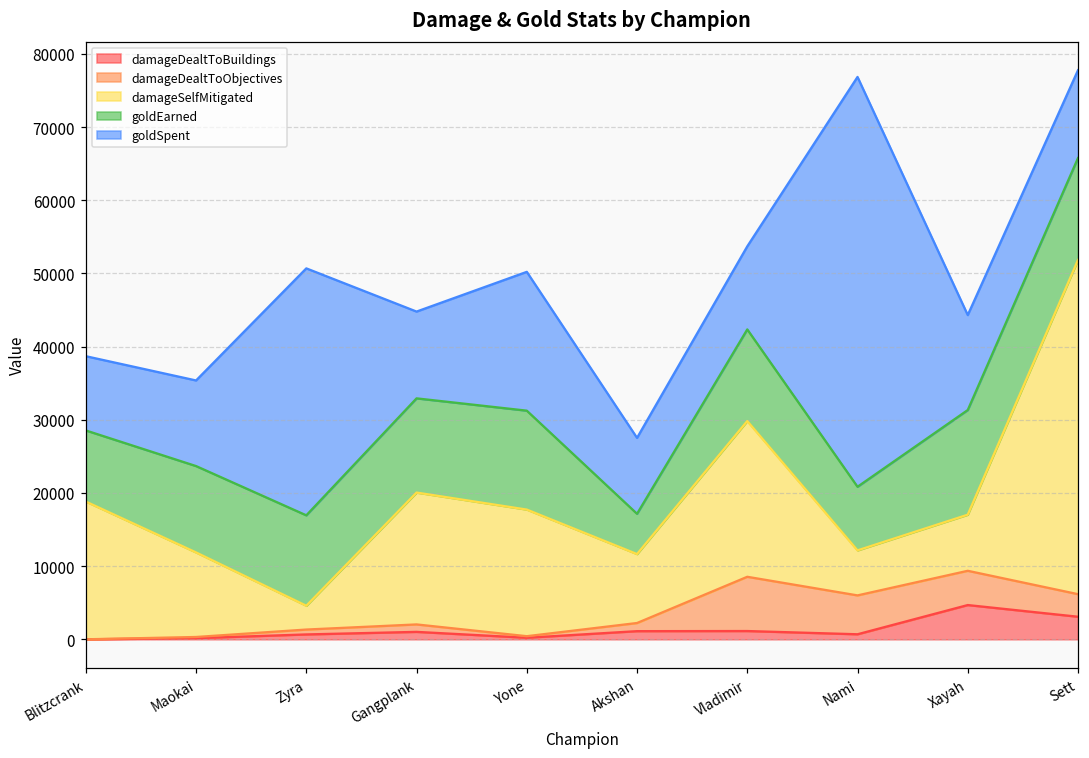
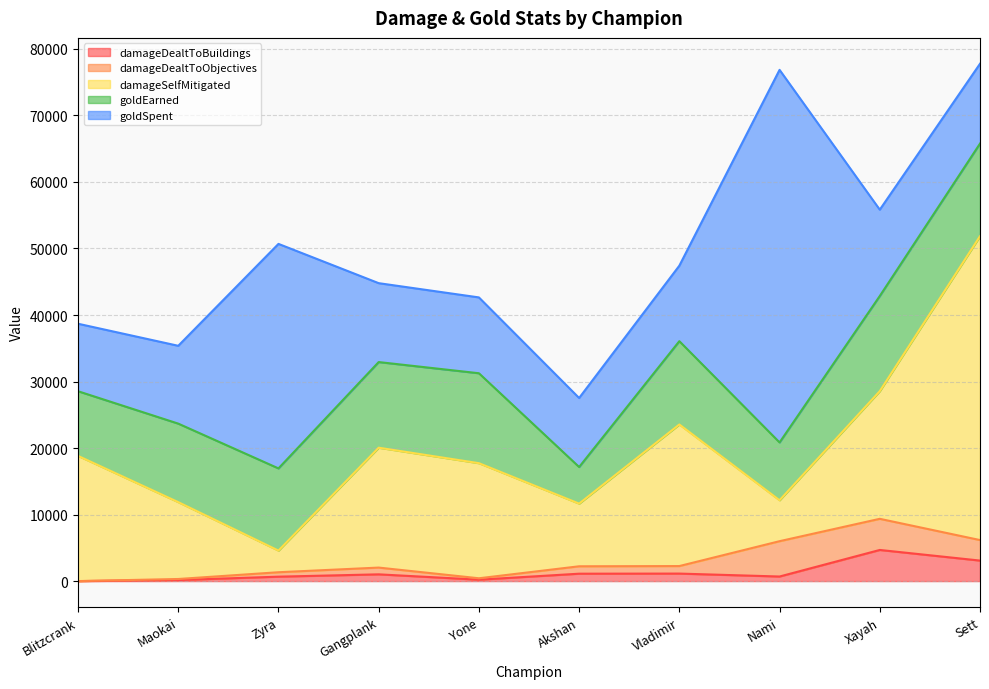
  {
    "damageDealtToBuildings": {
      "Zyra": 1000,
      "Gangplank": 1000,
      "Akshan": 1000,
      "Vladimir": 1000,
      "Nami": 1000,
      "Xayah": 5000,
      "Sett": 3000
    },
    "damageDealtToObjectives": {
      "Zyra": 1000,
      "Gangplank": 1000,
      "Akshan": 1000,
-     "Vladimir": 7000,
+     "Vladimir": 1000,
      "Nami": 5000,
      "Xayah": 5000,
      "Sett": 3000
    },
    "damageSelfMitigated": {
      "Blitzcrank": 19000,
      "Maokai": 12000,
      "Zyra": 3000,
      "Gangplank": 18000,
      "Yone": 17000,
      "Akshan": 9000,
      "Vladimir": 21000,
      "Nami": 6000,
-     "Xayah": 8000,
+     "Xayah": 19000,
      "Sett": 46000
    },
    "goldEarned": {
      "Blitzcrank": 10000,
      "Maokai": 12000,
      "Zyra": 12000,
      "Gangplank": 13000,
      "Yone": 14000,
      "Akshan": 6000,
      "Vladimir": 13000,
      "Nami": 9000,
      "Xayah": 14000,
      "Sett": 14000
    },
    "goldSpent": {
      "Blitzcrank": 10000,
      "Maokai": 12000,
      "Zyra": 34000,
      "Gangplank": 12000,
-     "Yone": 19000,
+     "Yone": 11000,
      "Akshan": 10000,
      "Vladimir": 11000,
      "Nami": 56000,
      "Xayah": 13000,
      "Sett": 12000
    }
  }
